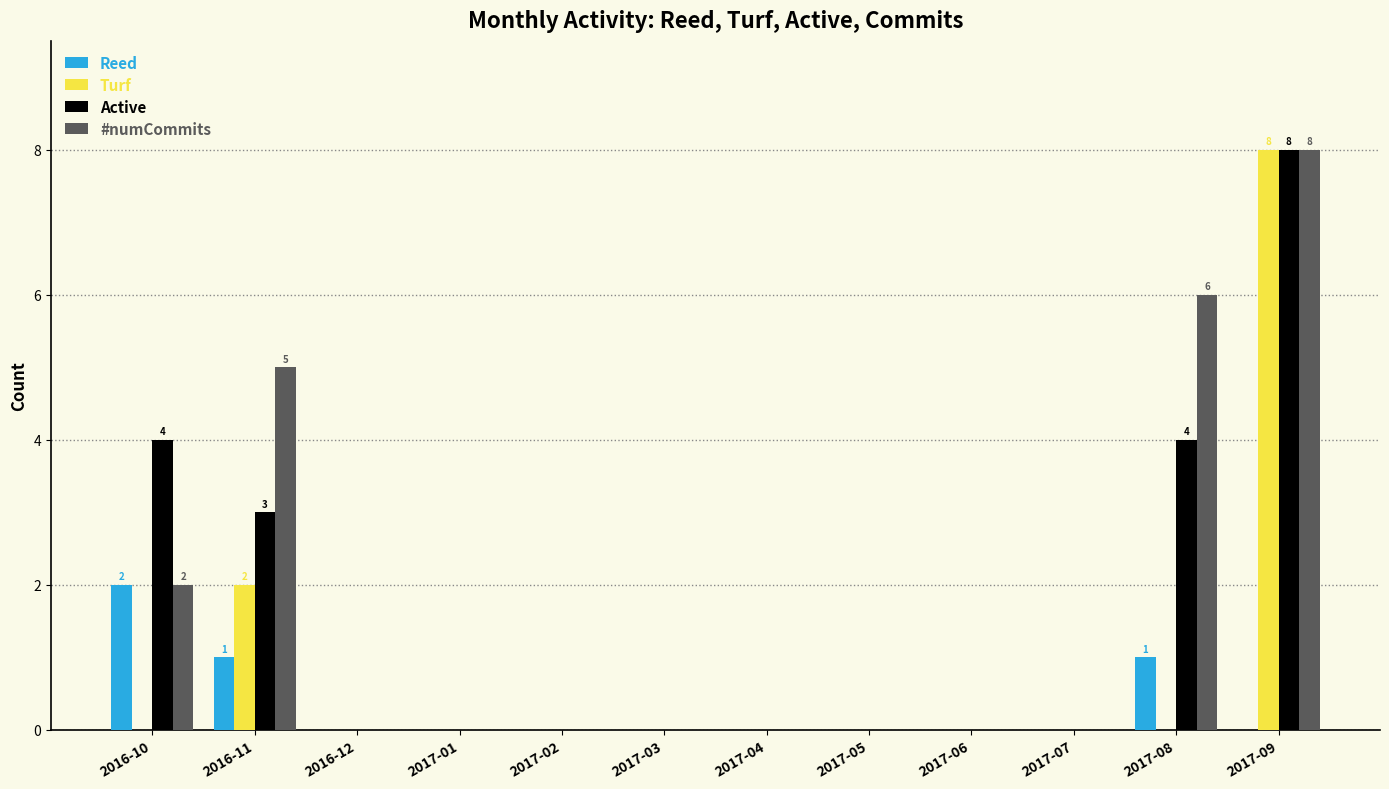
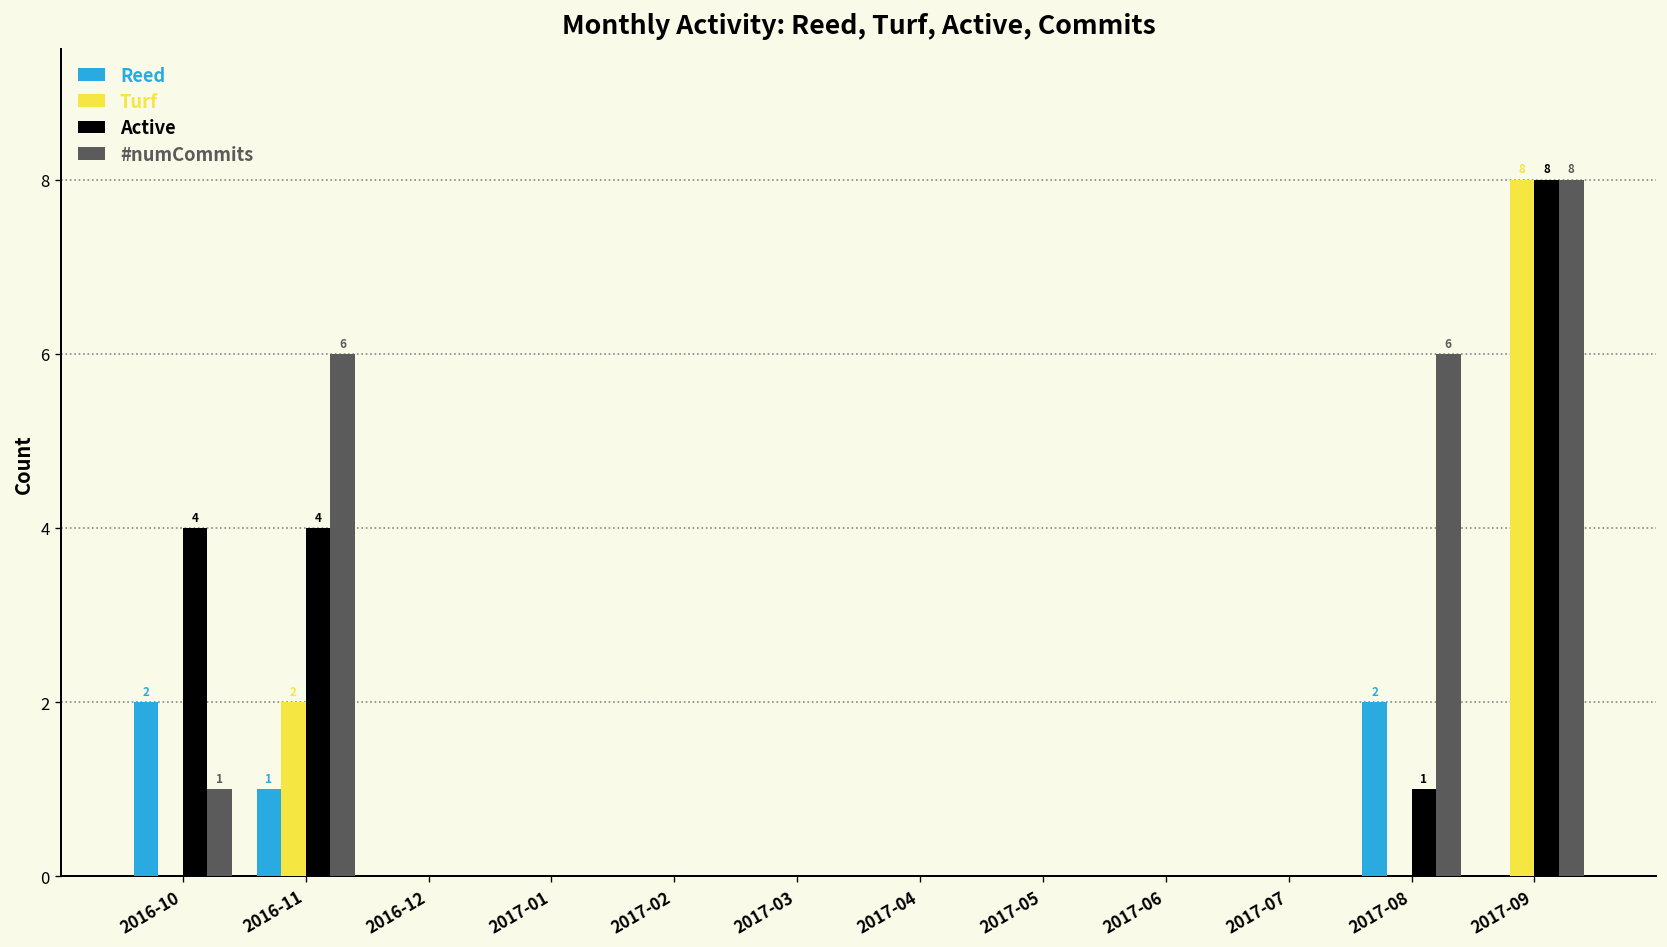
  {
    "Reed": {
      "2016-10": 2,
      "2016-11": 1,
-     "2017-08": 1
+     "2017-08": 2
    },
    "Turf": {
      "2016-11": 2,
      "2017-09": 8
    },
    "Active": {
      "2016-10": 4,
-     "2016-11": 3,
-     "2017-08": 4,
+     "2016-11": 4,
+     "2017-08": 1,
      "2017-09": 8
    },
    "#numCommits": {
-     "2016-10": 2,
-     "2016-11": 5,
+     "2016-10": 1,
+     "2016-11": 6,
      "2017-08": 6,
      "2017-09": 8
    }
  }
